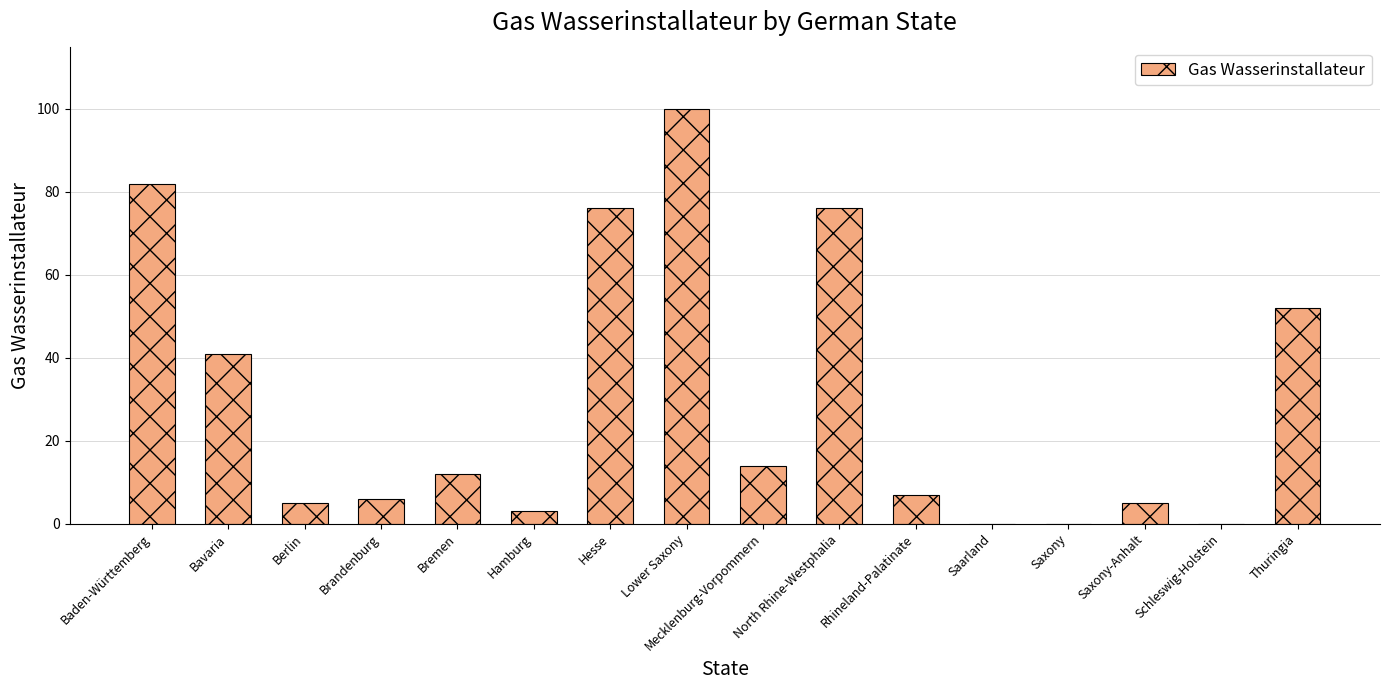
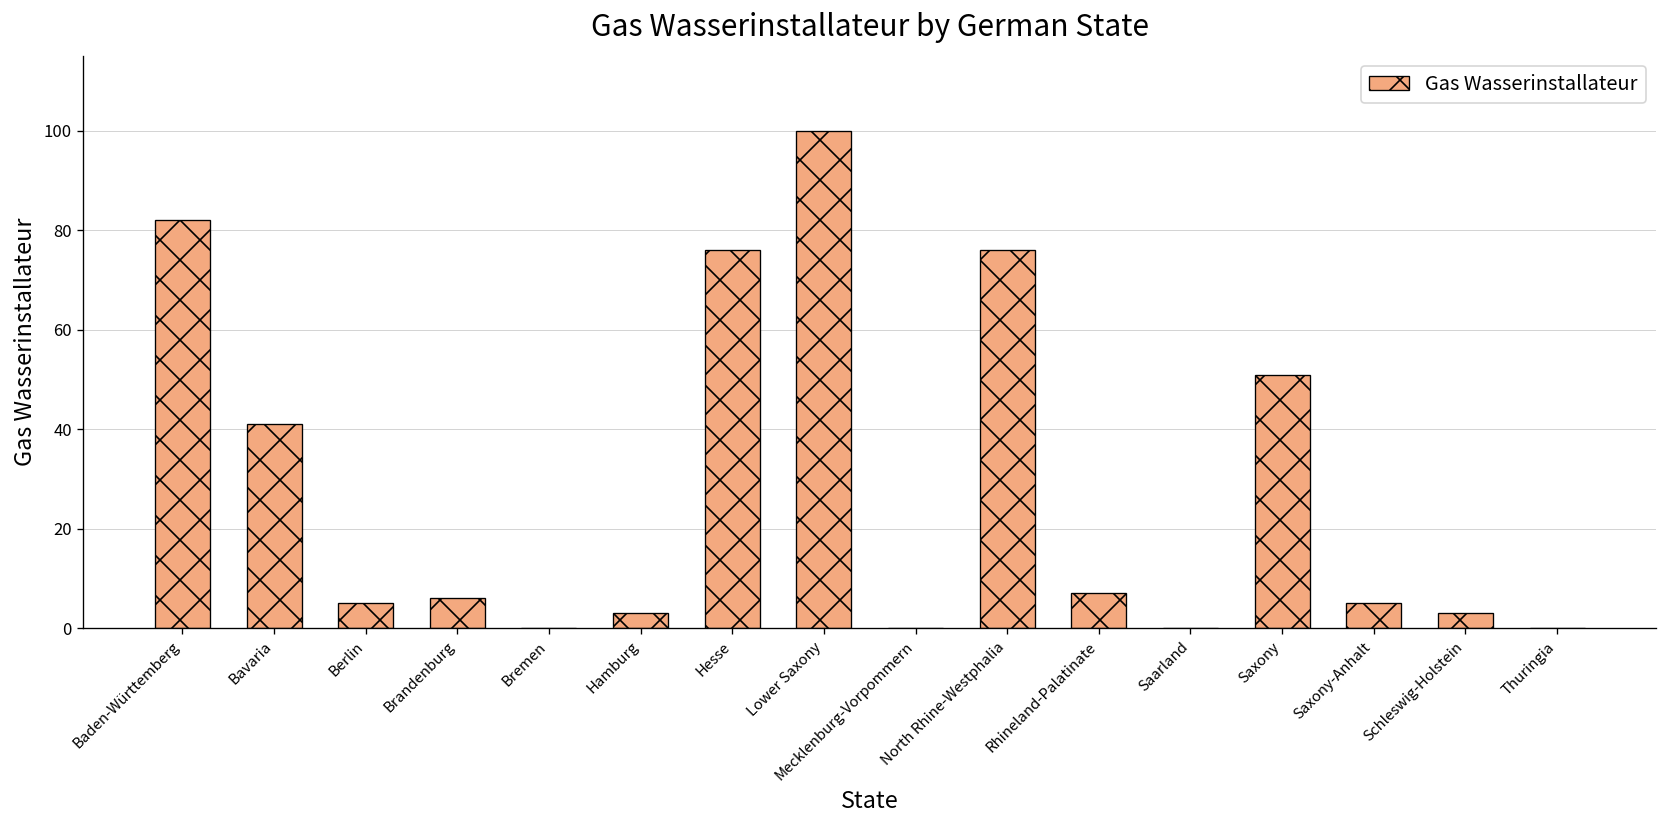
  {
    "Baden-Württemberg": 82,
    "Bavaria": 41,
    "Berlin": 5,
    "Brandenburg": 6,
-   "Bremen": 12,
+   "Bremen": 0,
    "Hamburg": 3,
    "Hesse": 76,
    "Lower Saxony": 100,
-   "Mecklenburg-Vorpommern": 14,
+   "Mecklenburg-Vorpommern": 0,
    "North Rhine-Westphalia": 76,
    "Rhineland-Palatinate": 7,
    "Saarland": 0,
-   "Saxony": 0,
+   "Saxony": 51,
    "Saxony-Anhalt": 5,
-   "Schleswig-Holstein": 0,
-   "Thuringia": 52
+   "Schleswig-Holstein": 3,
+   "Thuringia": 0
  }
